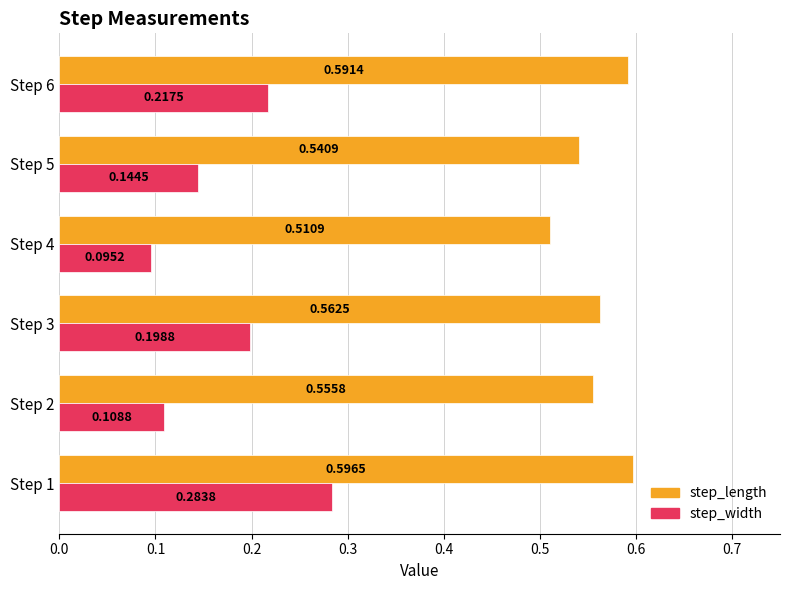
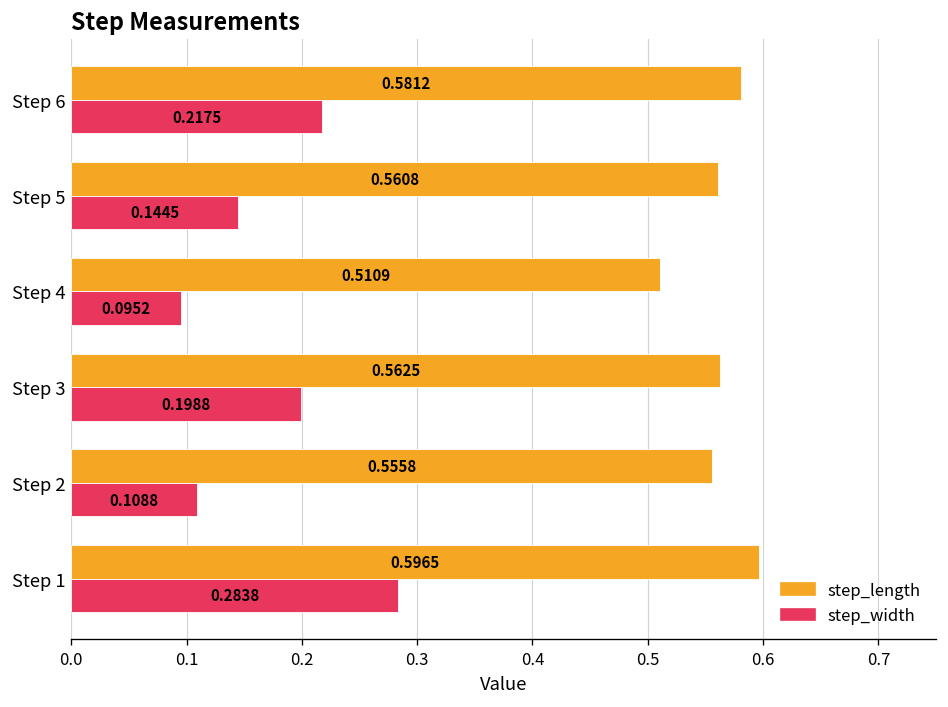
  {
    "step_length": {
-     "Step 6": 0.5914,
-     "Step 5": 0.5409,
+     "Step 6": 0.5812,
+     "Step 5": 0.5608,
      "Step 4": 0.5109,
      "Step 3": 0.5625,
      "Step 2": 0.5558,
      "Step 1": 0.5965
    },
    "step_width": {
      "Step 6": 0.2175,
      "Step 5": 0.1445,
      "Step 4": 0.0952,
      "Step 3": 0.1988,
      "Step 2": 0.1088,
      "Step 1": 0.2838
    }
  }
